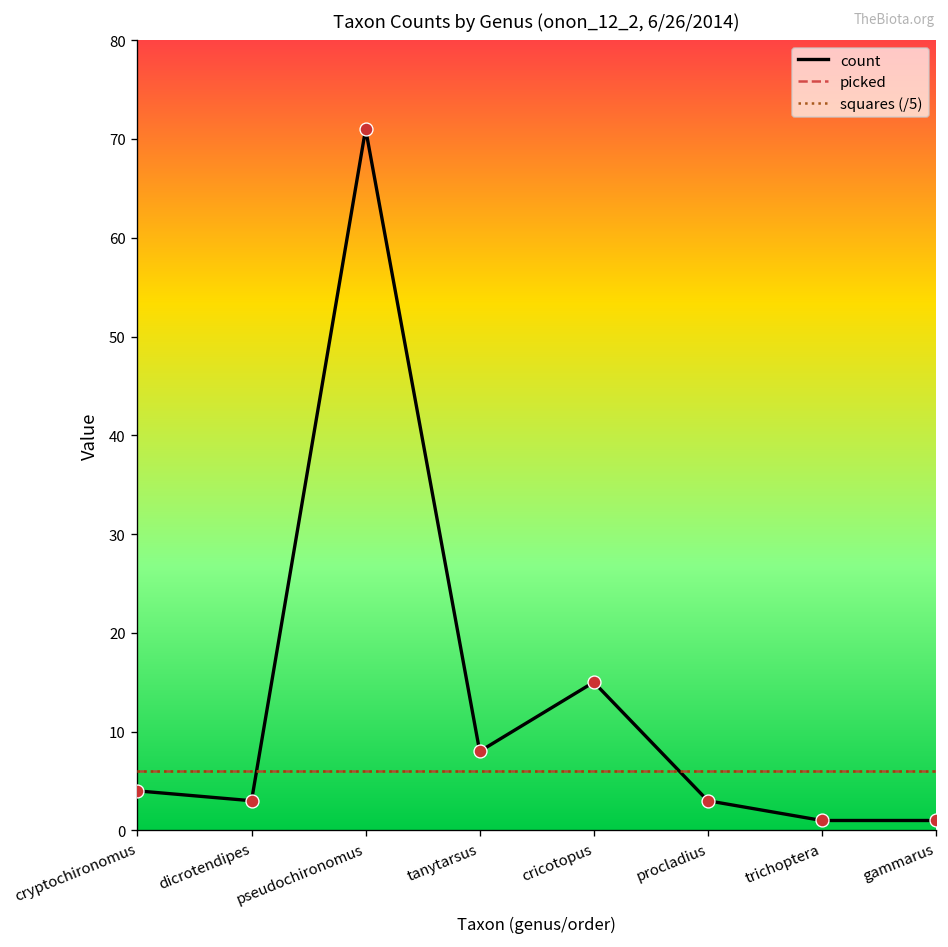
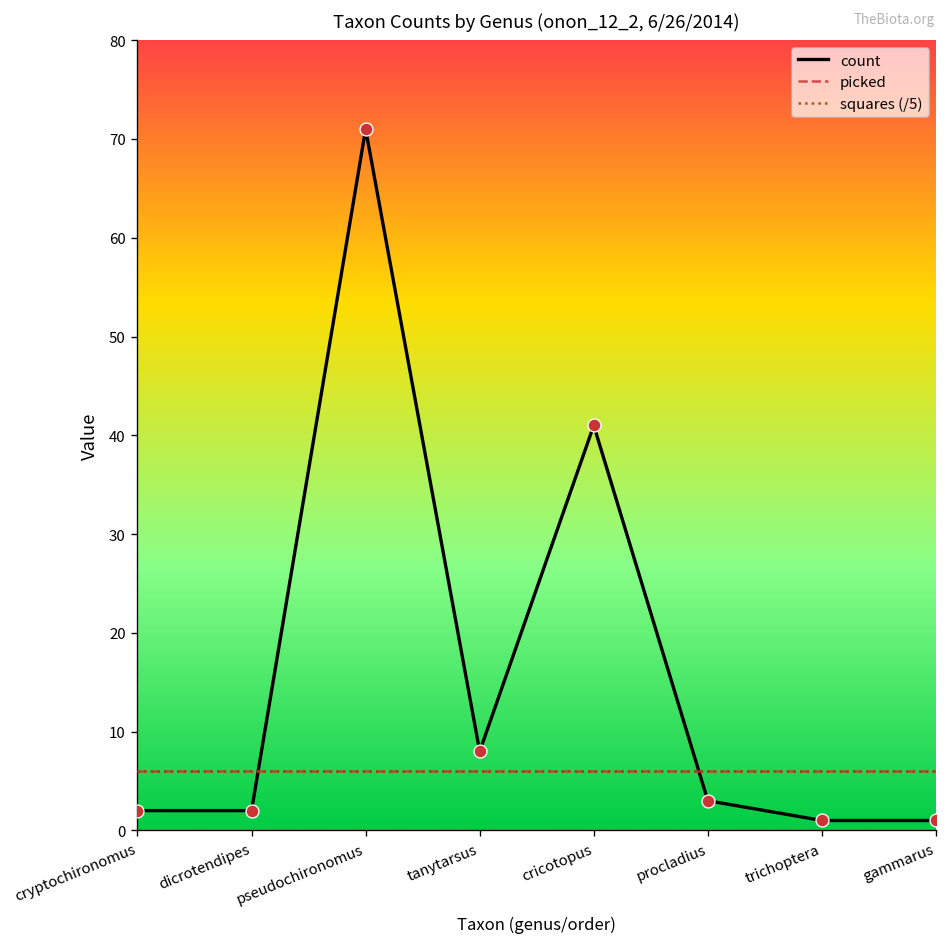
  {
    "count": {
-     "cryptochironomus": 4,
-     "dicrotendipes": 3,
+     "cryptochironomus": 2,
+     "dicrotendipes": 2,
      "pseudochironomus": 71,
      "tanytarsus": 8,
-     "cricotopus": 15,
+     "cricotopus": 41,
      "procladius": 3,
      "trichoptera": 1,
      "gammarus": 1
    },
    "squares (/5)": {
      "cryptochironomus": 6,
      "dicrotendipes": 6,
      "pseudochironomus": 6,
      "tanytarsus": 6,
      "cricotopus": 6,
      "procladius": 6,
      "trichoptera": 6,
      "gammarus": 6
    }
  }
